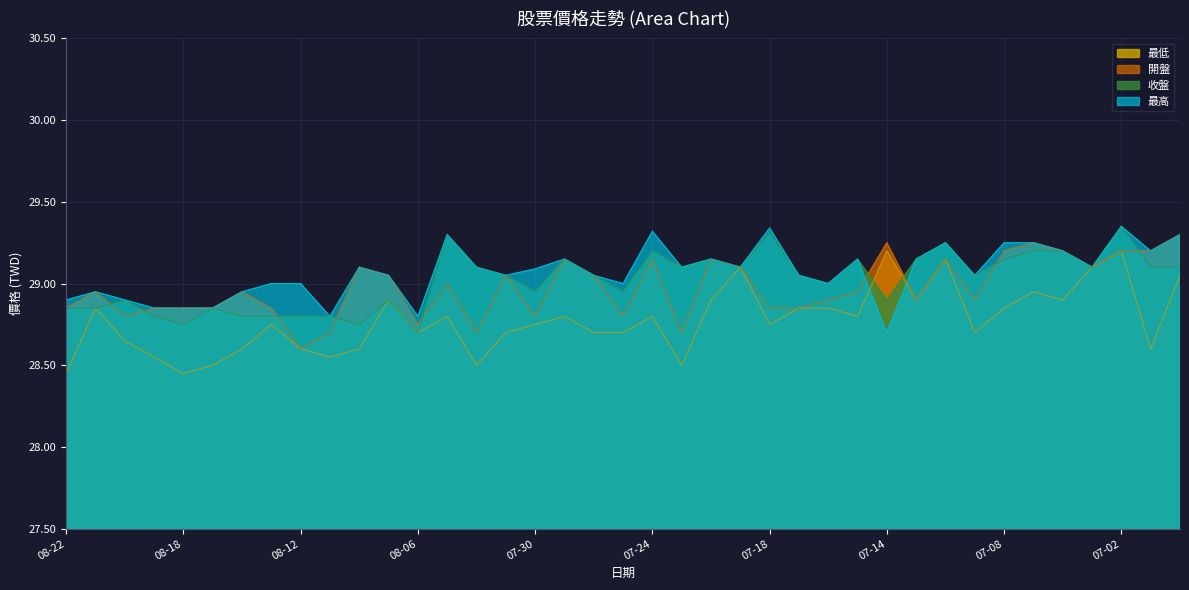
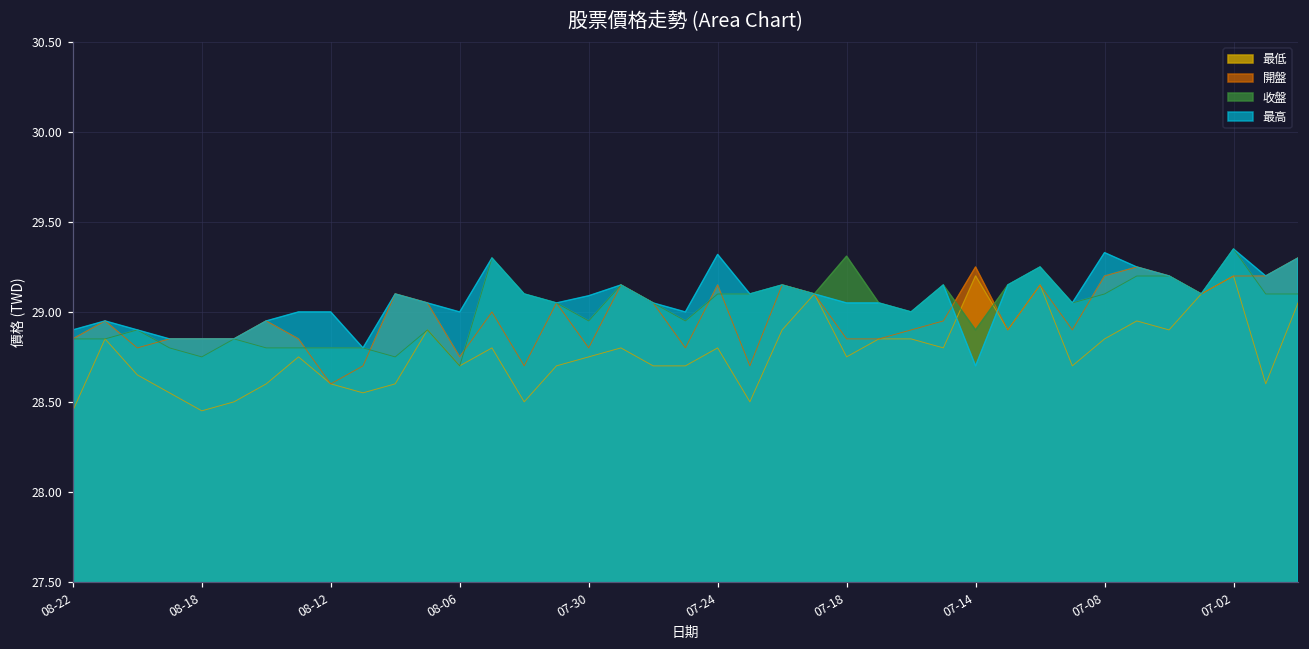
  {
    "收盤": {
      "08-18": 28.75,
      "08-12": 28.80,
      "07-30": 28.95,
-     "07-24": 29.2,
+     "07-24": 29.1,
      "07-18": 29.31,
      "07-14": 28.90,
-     "07-08": 29.15
+     "07-08": 29.10
    },
    "最高": {
      "08-22": 28.90,
      "08-12": 29.00,
-     "08-06": 28.8,
+     "08-06": 29.0,
      "07-30": 29.09,
      "07-24": 29.32,
-     "07-18": 29.34,
+     "07-18": 29.05,
      "07-14": 28.70,
-     "07-08": 29.25
+     "07-08": 29.33
    }
  }
